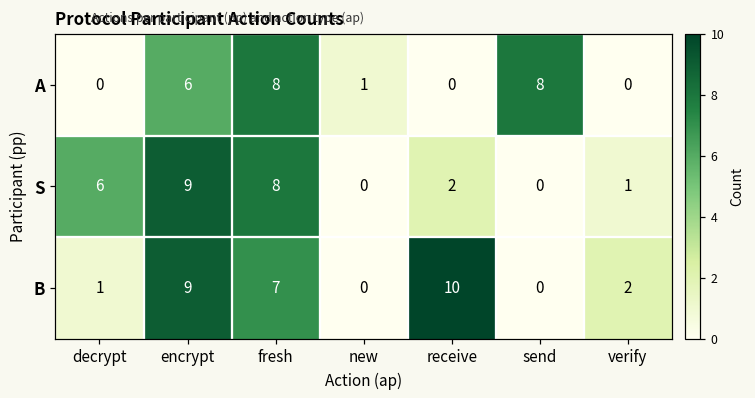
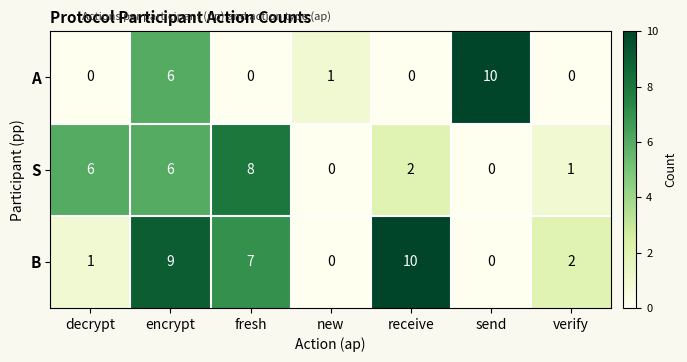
  {
    "A": {
      "decrypt": 0,
      "encrypt": 6,
-     "fresh": 8,
+     "fresh": 0,
      "new": 1,
      "receive": 0,
-     "send": 8,
+     "send": 10,
      "verify": 0
    },
    "S": {
      "decrypt": 6,
-     "encrypt": 9,
+     "encrypt": 6,
      "fresh": 8,
      "new": 0,
      "receive": 2,
      "send": 0,
      "verify": 1
    },
    "B": {
      "decrypt": 1,
      "encrypt": 9,
      "fresh": 7,
      "new": 0,
      "receive": 10,
      "send": 0,
      "verify": 2
    }
  }
